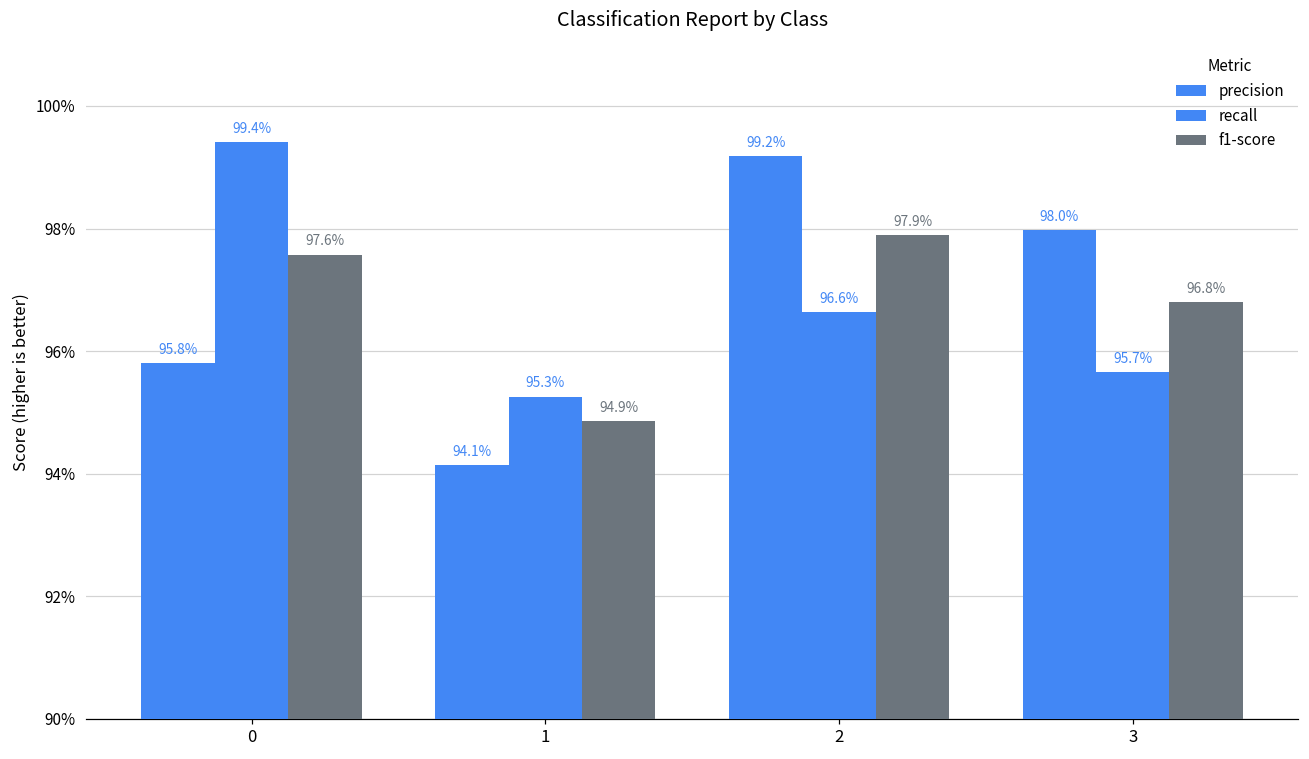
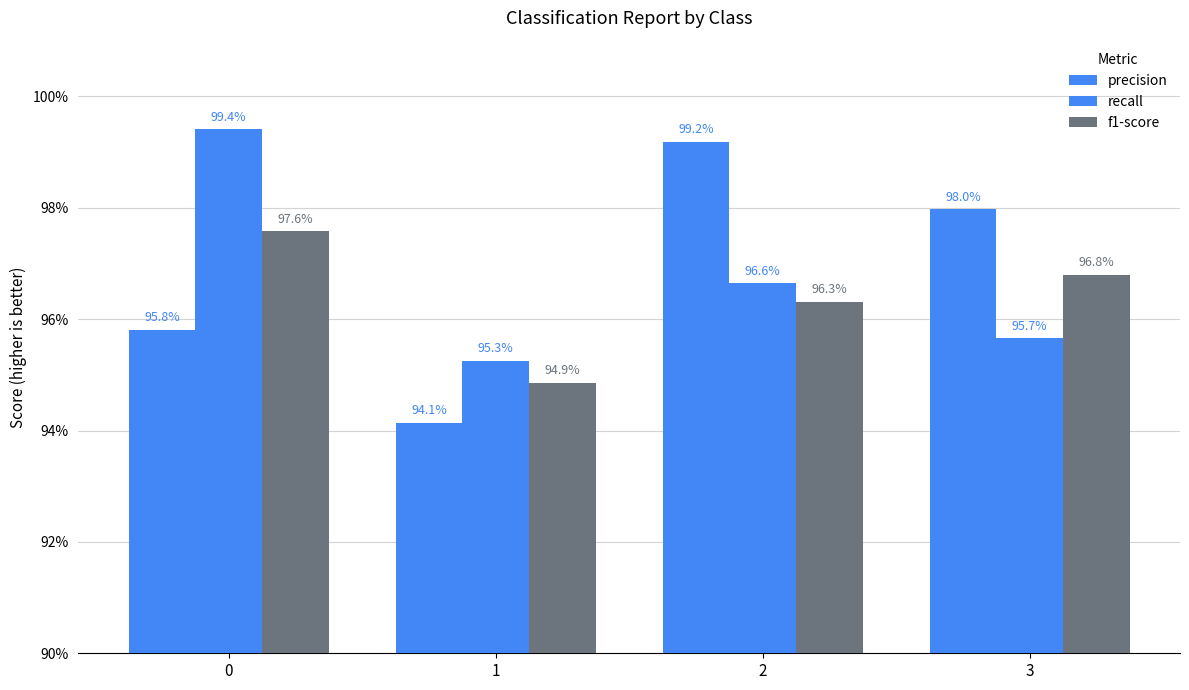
  {
    "f1-score": {
      "0": "97.6%",
      "1": "94.9%",
-     "2": "97.9%",
+     "2": "96.3%",
      "3": "96.8%"
    }
  }
